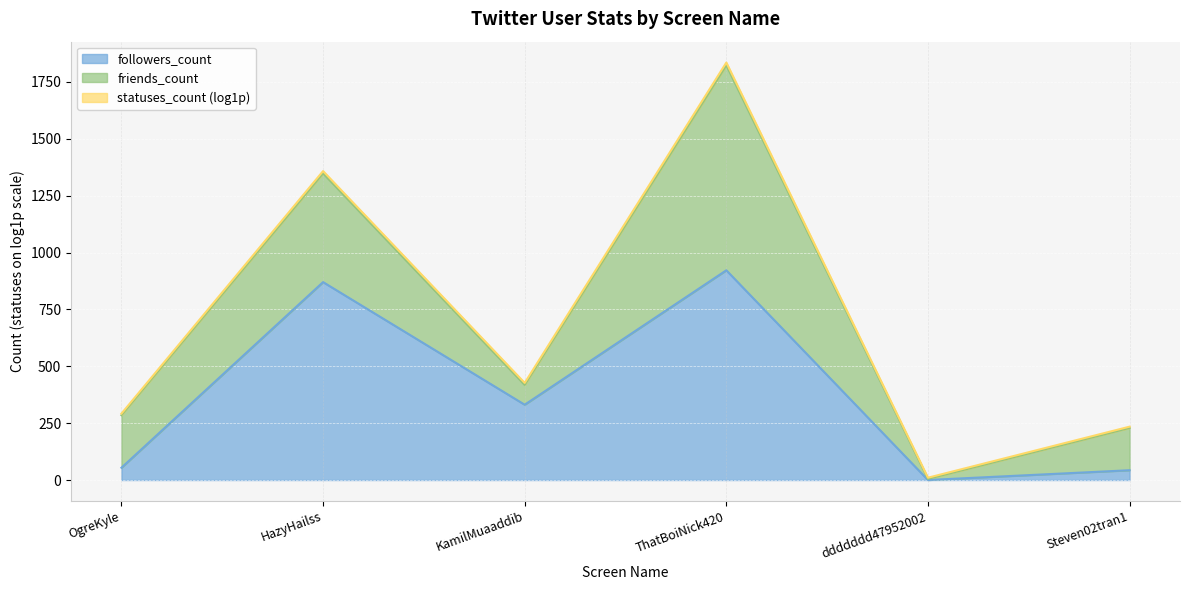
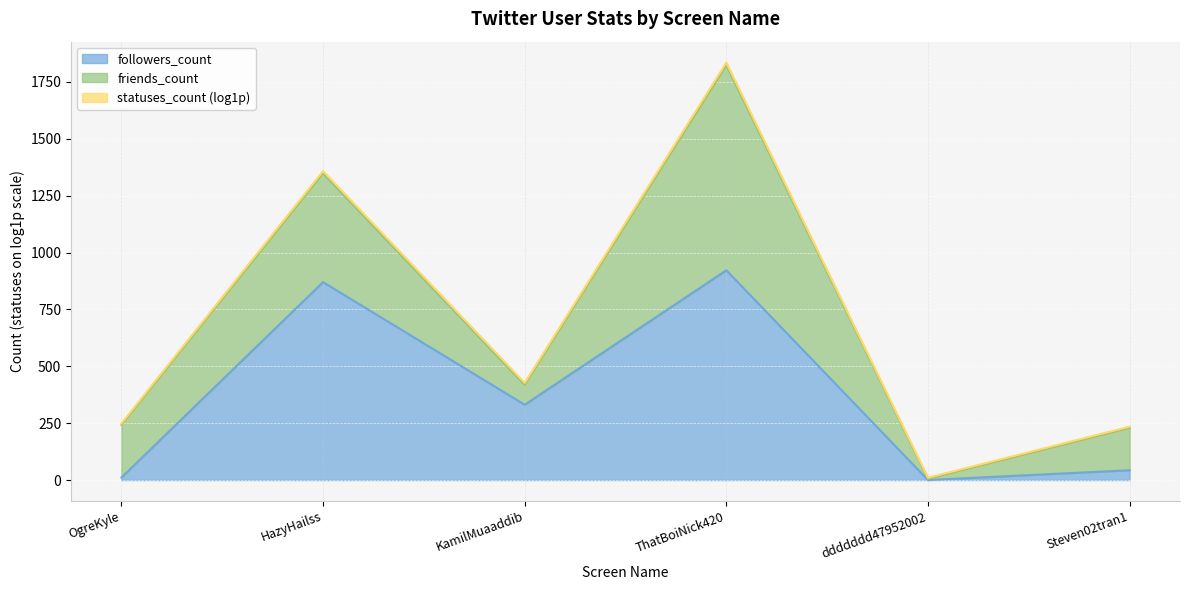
  {
    "followers_count": {
-     "OgreKyle": 50,
+     "OgreKyle": 10,
      "HazyHailss": 870,
      "KamilMuaaddib": 330,
      "ThatBoiNick420": 920,
      "Steven02tran1": 40
    },
    "friends_count": {
      "ThatBoiNick420": 900
    },
    "statuses_count (log1p)": {
      "ThatBoiNick420": 10
    }
  }
